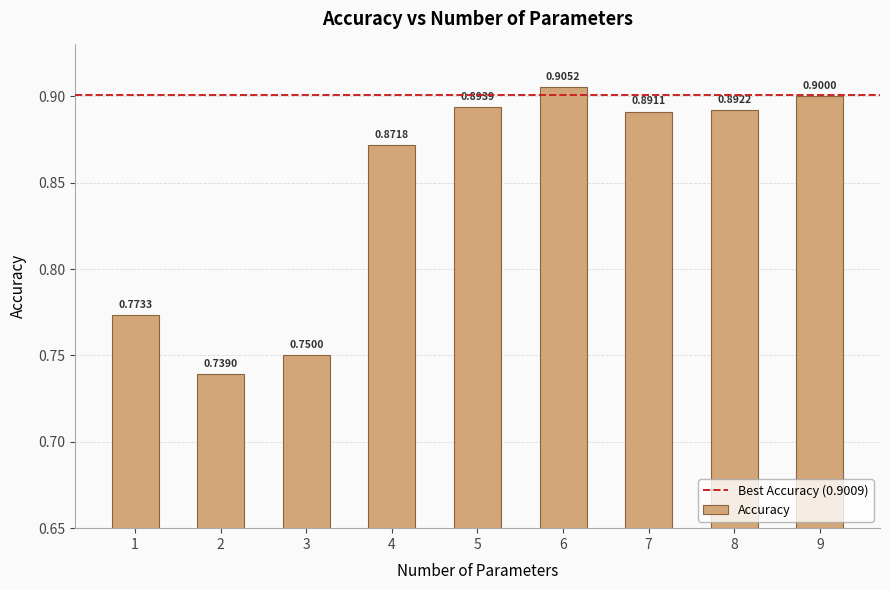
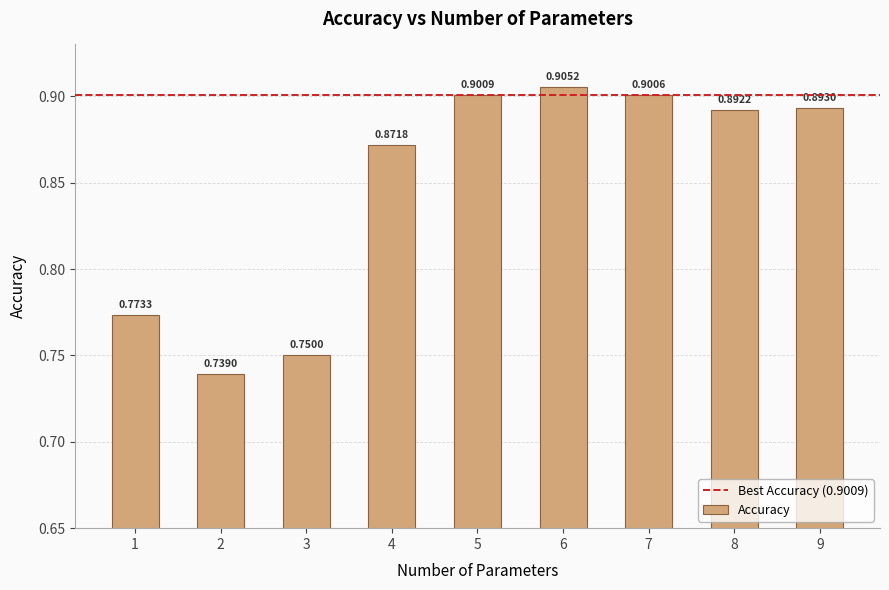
  {
    "1": 0.7733,
    "2": 0.7390,
    "3": 0.7500,
    "4": 0.8718,
-   "5": 0.8939,
+   "5": 0.9009,
    "6": 0.9052,
-   "7": 0.8911,
+   "7": 0.9006,
    "8": 0.8922,
-   "9": 0.9000
+   "9": 0.8930
  }
